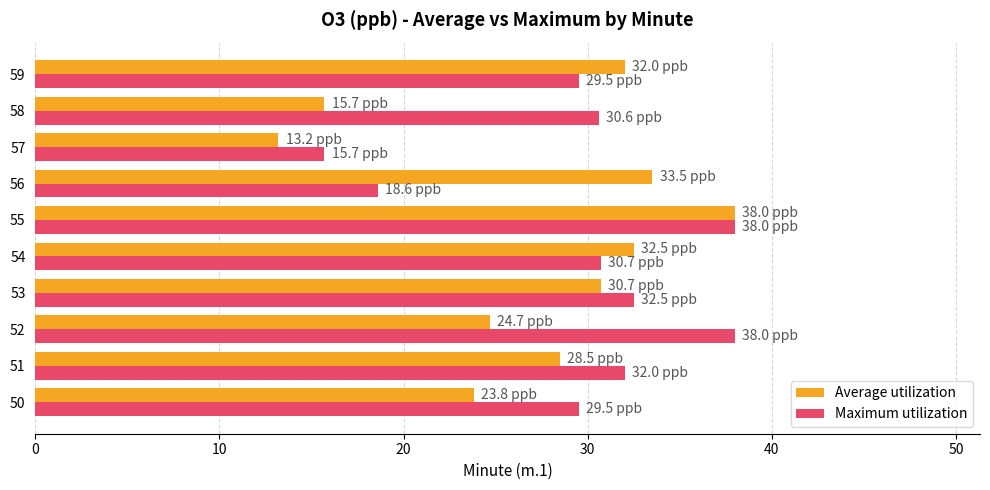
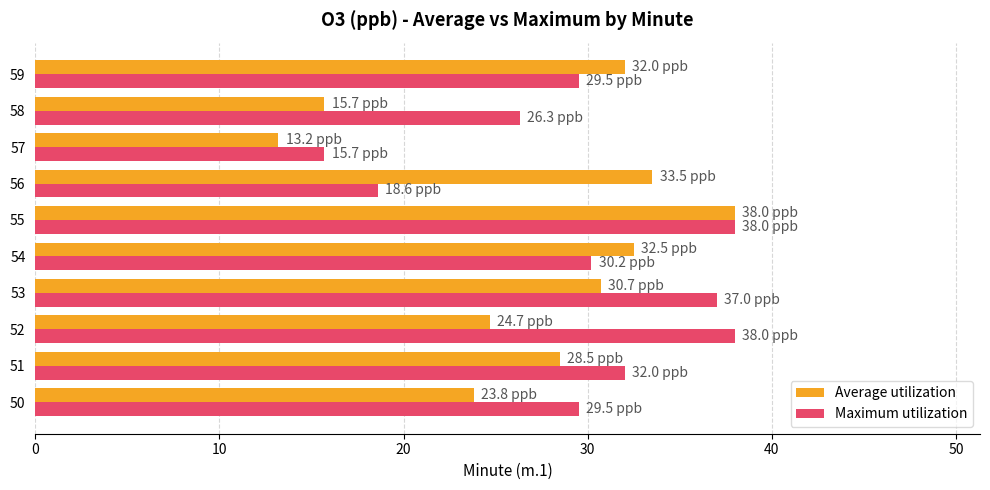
  {
    "Average utilization": {
      "59": 32.0,
      "58": 15.7,
      "57": 13.2,
      "56": 33.5,
      "55": 38.0,
      "54": 32.5,
      "53": 30.7,
      "52": 24.7,
      "51": 28.5,
      "50": 23.8
    },
    "Maximum utilization": {
      "59": 29.5,
-     "58": 30.6,
+     "58": 26.3,
      "57": 15.7,
      "56": 18.6,
      "55": 38.0,
-     "54": 30.7,
-     "53": 32.5,
+     "54": 30.2,
+     "53": 37.0,
      "52": 38.0,
      "51": 32.0,
      "50": 29.5
    }
  }
